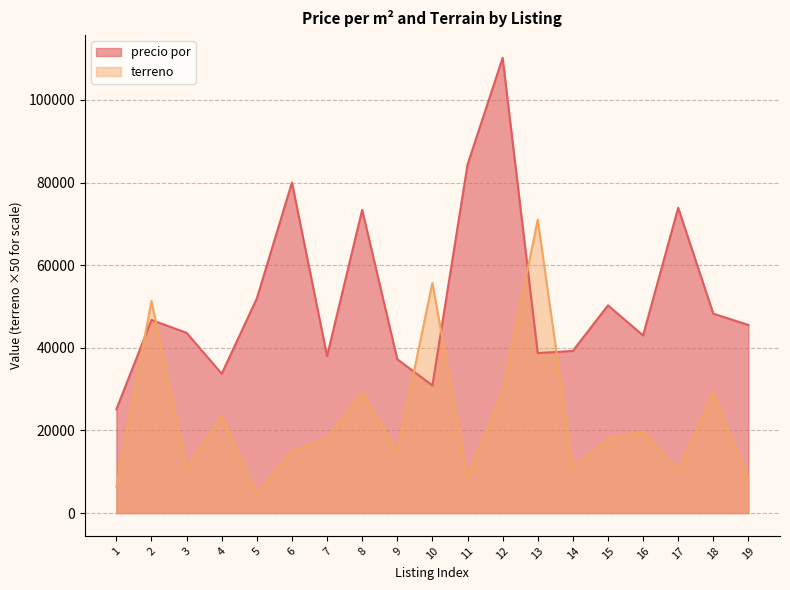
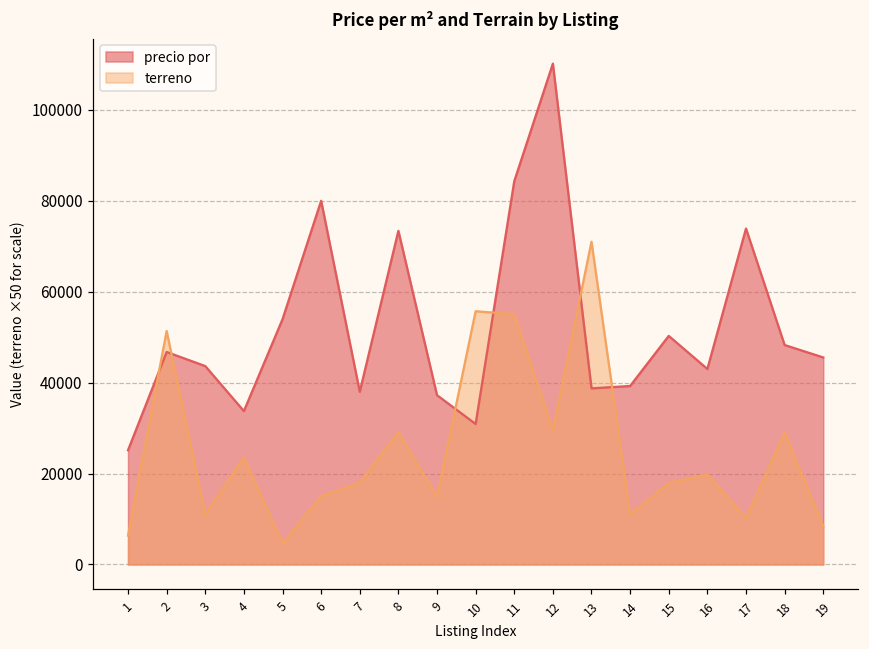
  {
    "precio por": {
      "1": 25000,
      "2": 47000,
      "3": 44000,
      "4": 34000,
-     "5": 52000,
+     "5": 54000,
      "6": 80000,
      "7": 38000,
      "8": 73000,
      "9": 37000,
      "10": 31000,
      "11": 84000,
      "12": 110000,
      "13": 39000,
      "14": 39000,
      "15": 50000,
      "16": 43000,
      "17": 74000,
      "18": 48000,
      "19": 46000
    },
    "terreno": {
      "1": 6000,
      "2": 51000,
      "3": 11000,
      "4": 24000,
      "5": 5000,
      "6": 15000,
      "7": 18000,
      "8": 29000,
      "9": 15000,
      "10": 56000,
-     "11": 9000,
+     "11": 55000,
      "12": 30000,
      "13": 71000,
      "14": 11000,
      "15": 18000,
      "16": 20000,
      "17": 10000,
      "18": 29000,
      "19": 8000
    }
  }
